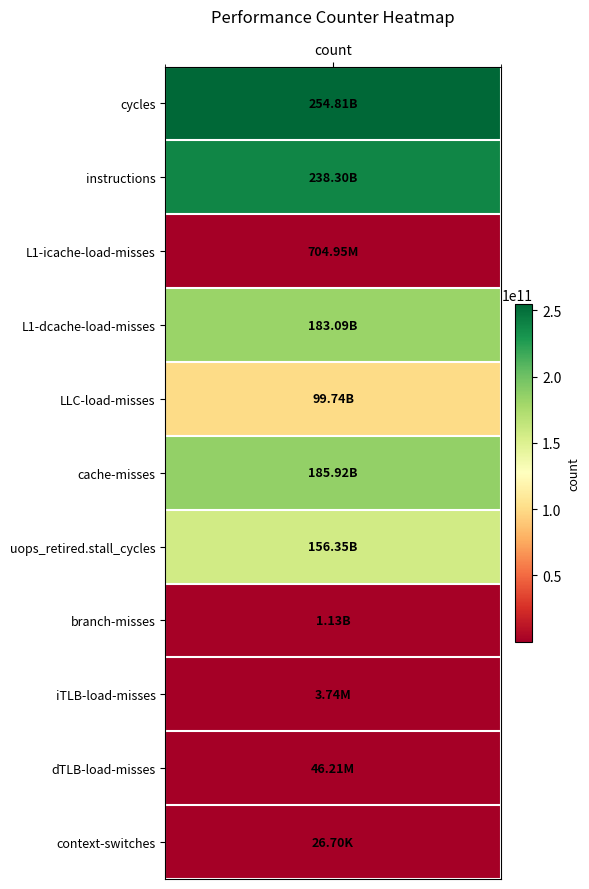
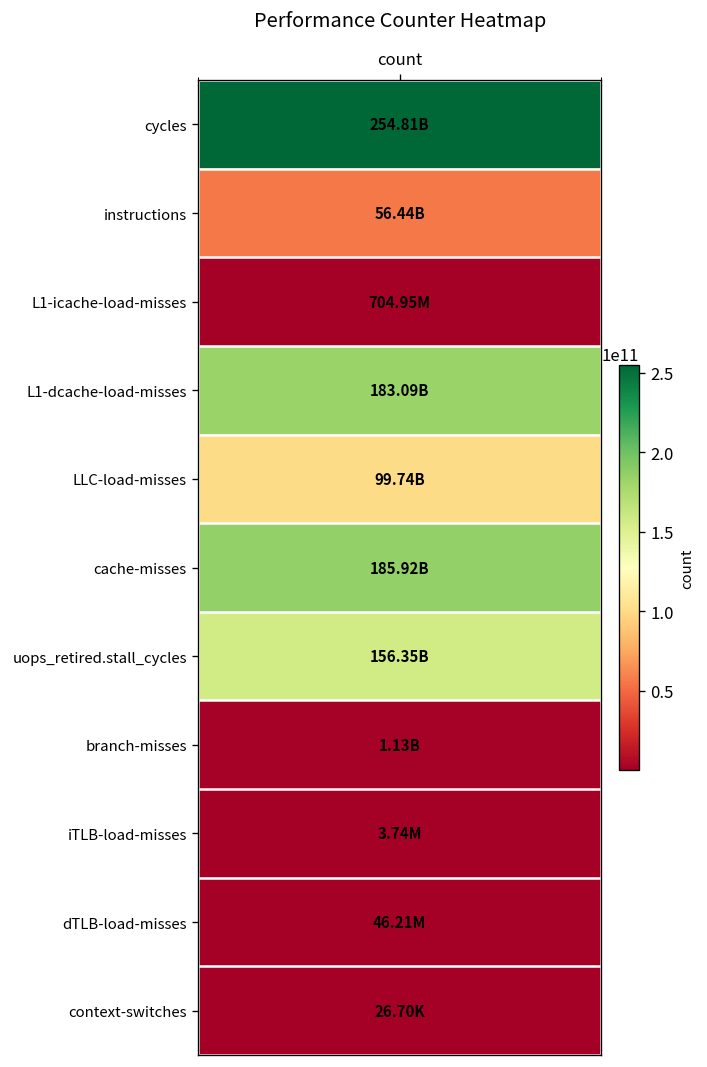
  {
    "cycles": {
      "count": "254.81B"
    },
    "instructions": {
-     "count": "238.30B"
+     "count": "56.44B"
    },
    "L1-icache-load-misses": {
      "count": "704.95M"
    },
    "L1-dcache-load-misses": {
      "count": "183.09B"
    },
    "LLC-load-misses": {
      "count": "99.74B"
    },
    "cache-misses": {
      "count": "185.92B"
    },
    "uops_retired.stall_cycles": {
      "count": "156.35B"
    },
    "branch-misses": {
      "count": "1.13B"
    },
    "iTLB-load-misses": {
      "count": "3.74M"
    },
    "dTLB-load-misses": {
      "count": "46.21M"
    },
    "context-switches": {
      "count": "26.70K"
    }
  }
